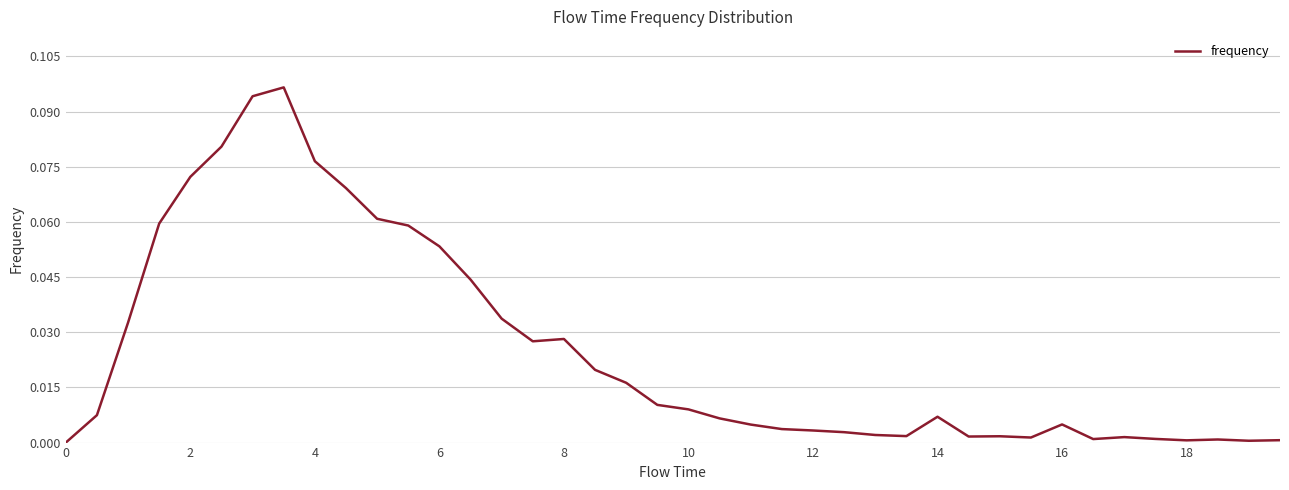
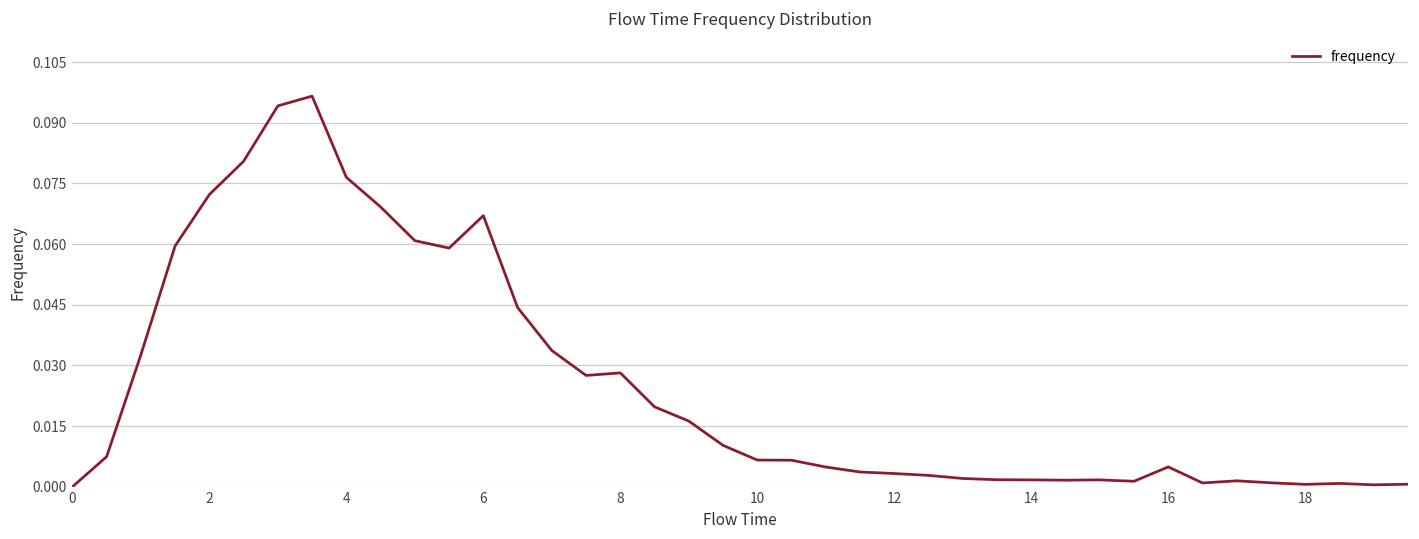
  {
    "0": 0.000,
    "2": 0.072,
    "4": 0.077,
-   "6": 0.053,
+   "6": 0.067,
    "8": 0.028,
-   "10": 0.009,
+   "10": 0.007,
    "12": 0.003,
-   "14": 0.007,
+   "14": 0.002,
    "16": 0.005,
    "18": 0.001
  }
